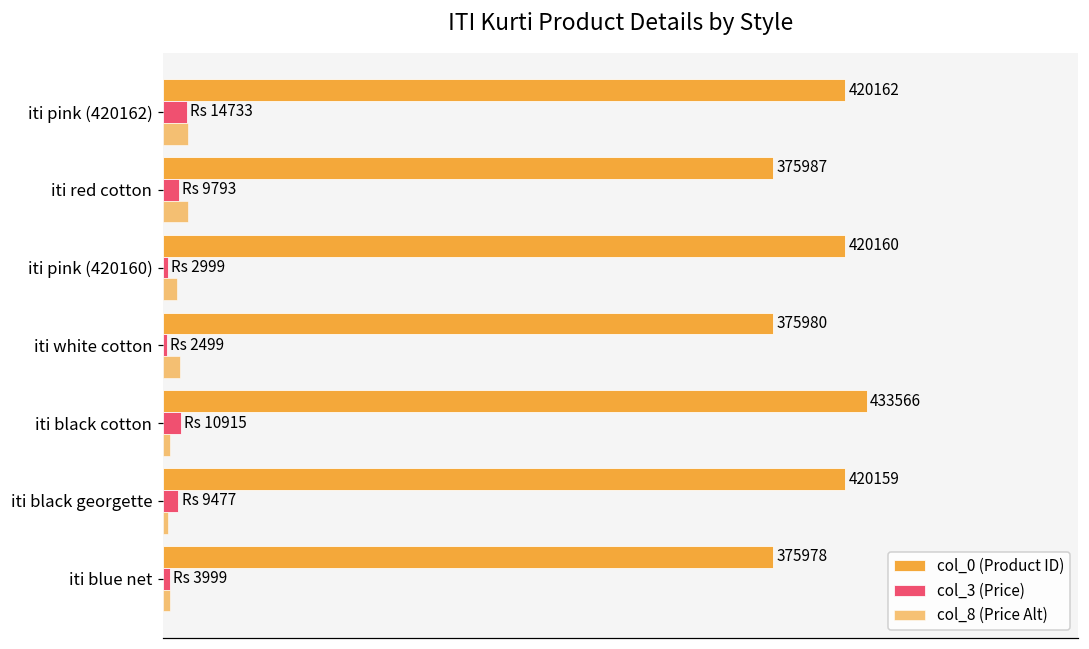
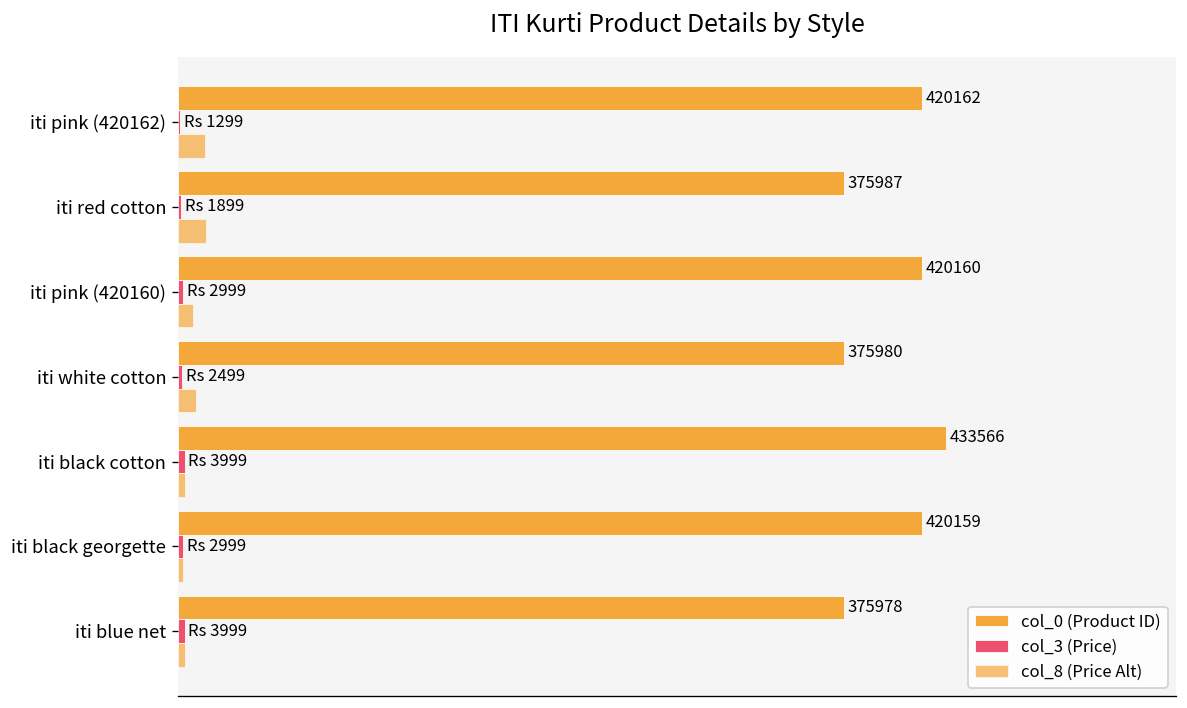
  {
    "col_3 (Price)": {
-     "iti pink (420162)": 14733,
-     "iti red cotton": 9793,
+     "iti pink (420162)": 1299,
+     "iti red cotton": 1899,
      "iti pink (420160)": 2999,
      "iti white cotton": 2499,
-     "iti black cotton": 10915,
-     "iti black georgette": 9477,
+     "iti black cotton": 3999,
+     "iti black georgette": 2999,
      "iti blue net": 3999
    }
  }
